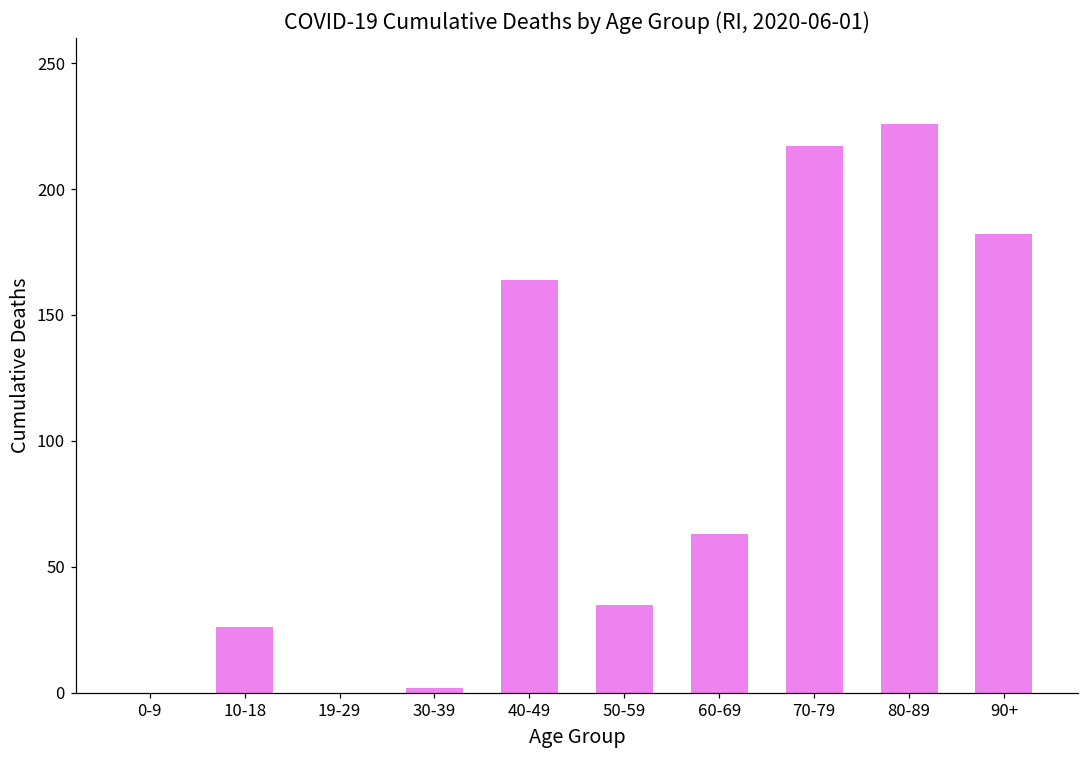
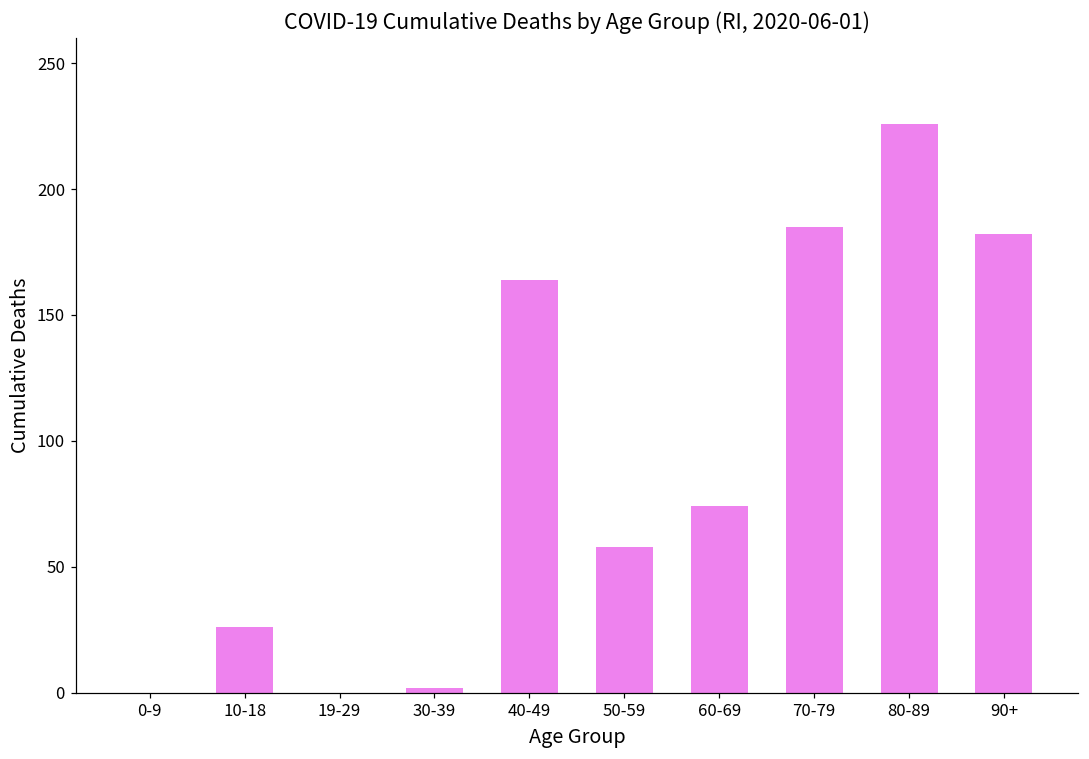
  {
    "0-9": 0,
    "10-18": 26,
    "19-29": 0,
    "30-39": 2,
    "40-49": 164,
-   "50-59": 35,
-   "60-69": 63,
-   "70-79": 217,
+   "50-59": 58,
+   "60-69": 74,
+   "70-79": 185,
    "80-89": 226,
    "90+": 182
  }
